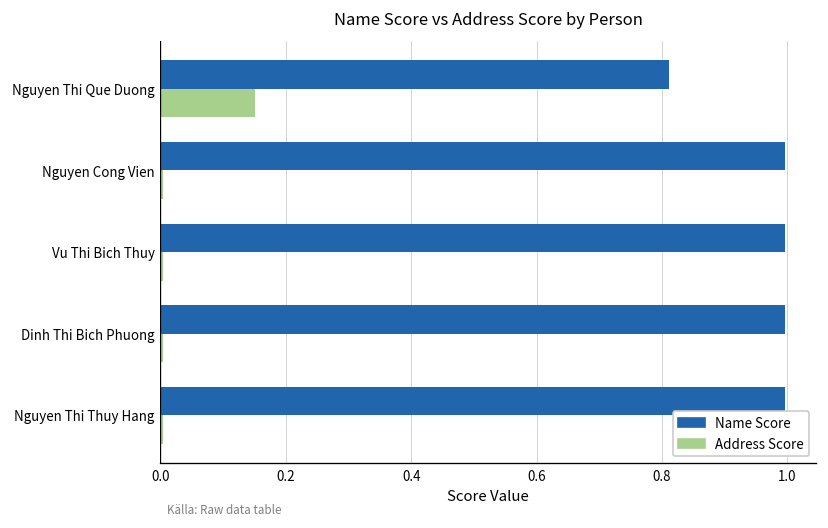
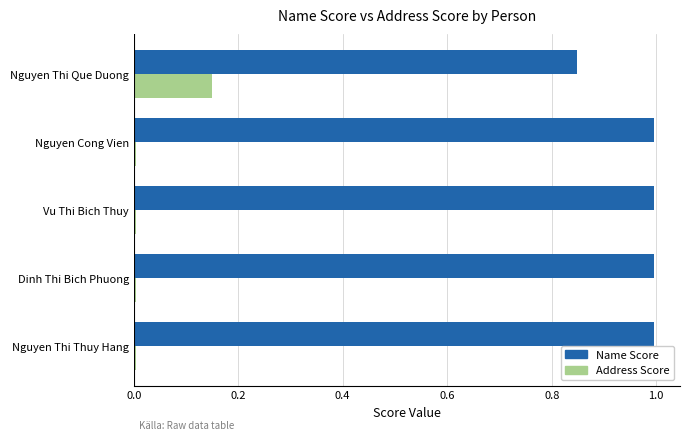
  {
    "Name Score": {
-     "Nguyen Thi Que Duong": 0.81,
+     "Nguyen Thi Que Duong": 0.85,
      "Nguyen Cong Vien": 1.00,
      "Vu Thi Bich Thuy": 1.00,
      "Dinh Thi Bich Phuong": 1.00,
      "Nguyen Thi Thuy Hang": 1.00
    },
    "Address Score": {
      "Nguyen Thi Que Duong": 0.15
    }
  }
